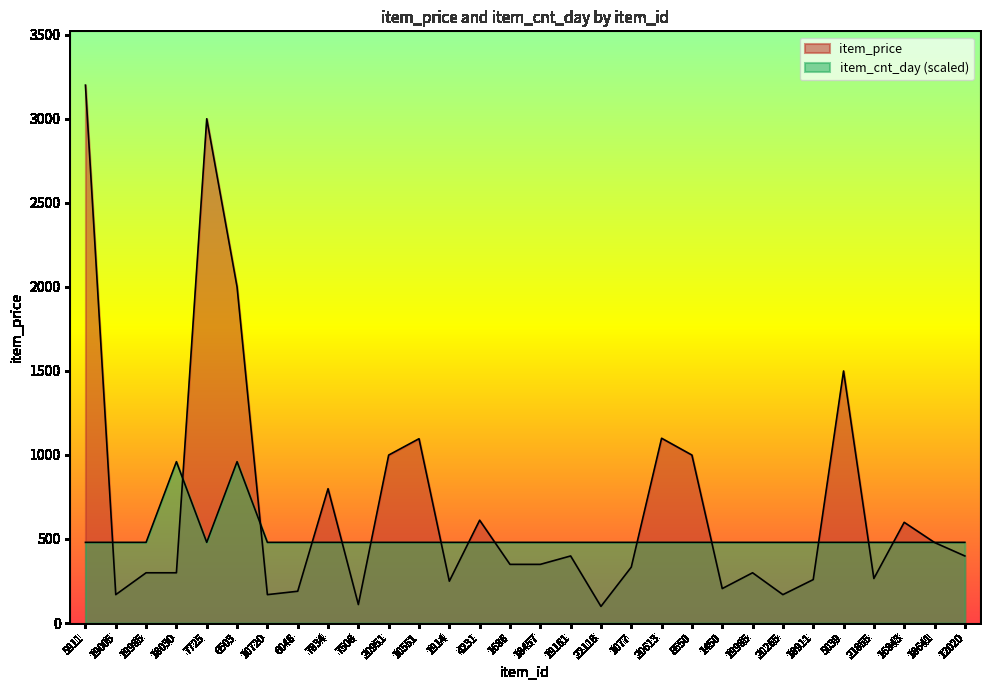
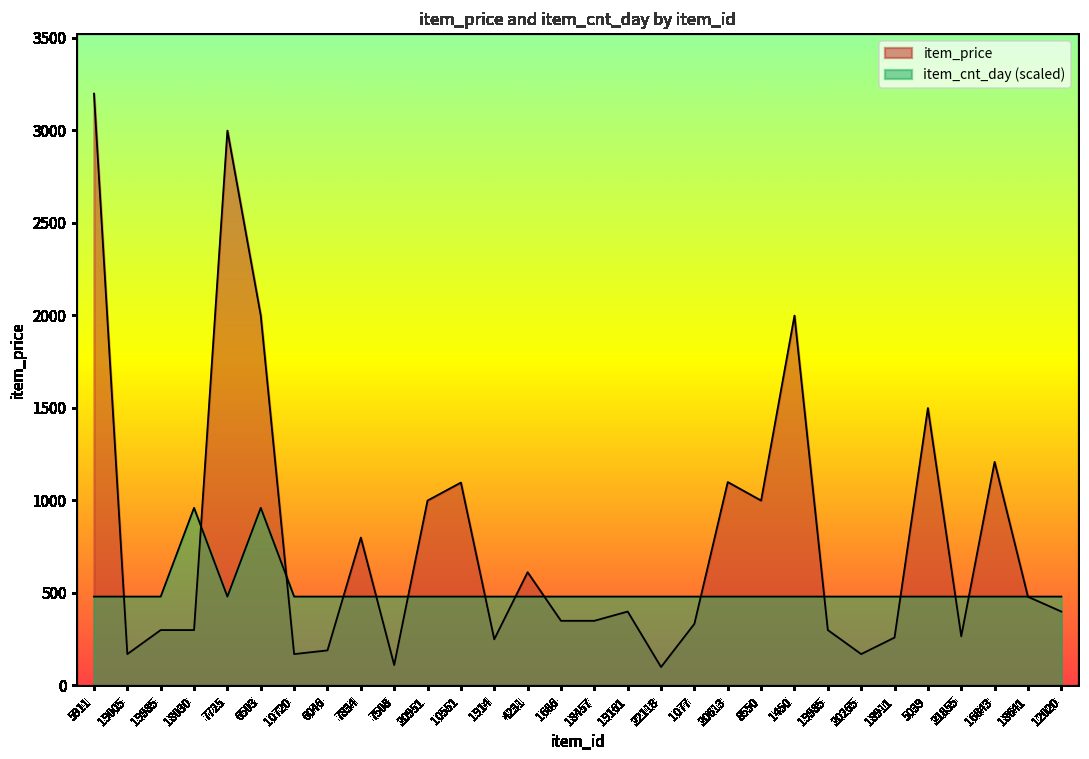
  {
    "item_price": {
      "5911": 3200,
      "19005": 170,
      "18030": 300,
      "7725": 3000,
      "6503": 2000,
      "10720": 170,
      "6046": 190,
      "7834": 800,
      "7508": 110,
      "20951": 1000,
      "10551": 1100,
      "1914": 250,
      "4231": 610,
      "1686": 350,
      "18457": 350,
      "19161": 400,
      "22118": 100,
      "1077": 330,
      "20613": 1100,
      "8550": 1000,
-     "1450": 210,
+     "1450": 2000,
      "20265": 170,
      "18911": 260,
      "5039": 1500,
      "21855": 270,
-     "16843": 600,
+     "16843": 1210,
      "12020": 400
    },
    "item_cnt_day (scaled)": {
      "5911": 480,
      "19005": 480,
      "18030": 960,
      "7725": 480,
      "6503": 960,
      "10720": 480,
      "6046": 480,
      "7834": 480,
      "7508": 480,
      "20951": 480,
      "10551": 480,
      "1914": 480,
      "4231": 480,
      "1686": 480,
      "18457": 480,
      "19161": 480,
      "22118": 480,
      "1077": 480,
      "20613": 480,
      "8550": 480,
      "1450": 480,
      "20265": 480,
      "18911": 480,
      "5039": 480,
      "21855": 480,
      "16843": 480,
      "12020": 480
    }
  }
